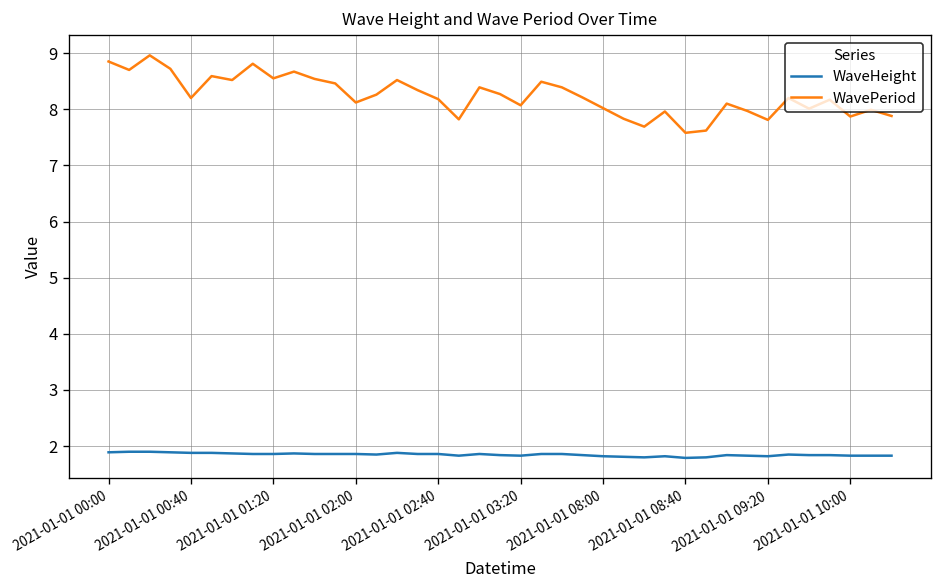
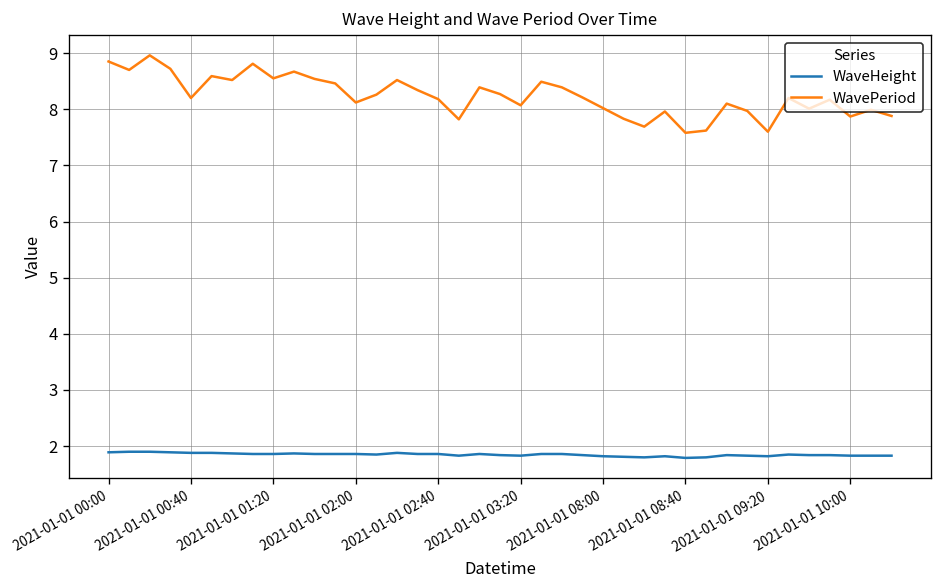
  {
    "WaveHeight": {
      "2021-01-01 00:00": 1.9,
      "2021-01-01 00:40": 1.9,
      "2021-01-01 01:20": 1.9,
      "2021-01-01 02:00": 1.9,
      "2021-01-01 02:40": 1.9,
      "2021-01-01 03:20": 1.8,
      "2021-01-01 08:00": 1.8,
      "2021-01-01 08:40": 1.8,
      "2021-01-01 09:20": 1.8,
      "2021-01-01 10:00": 1.8
    },
    "WavePeriod": {
      "2021-01-01 00:00": 8.9,
      "2021-01-01 00:40": 8.2,
      "2021-01-01 01:20": 8.6,
      "2021-01-01 02:00": 8.1,
      "2021-01-01 02:40": 8.2,
      "2021-01-01 03:20": 8.1,
      "2021-01-01 08:00": 8.0,
      "2021-01-01 08:40": 7.6,
-     "2021-01-01 09:20": 7.8
+     "2021-01-01 09:20": 7.6
    }
  }
